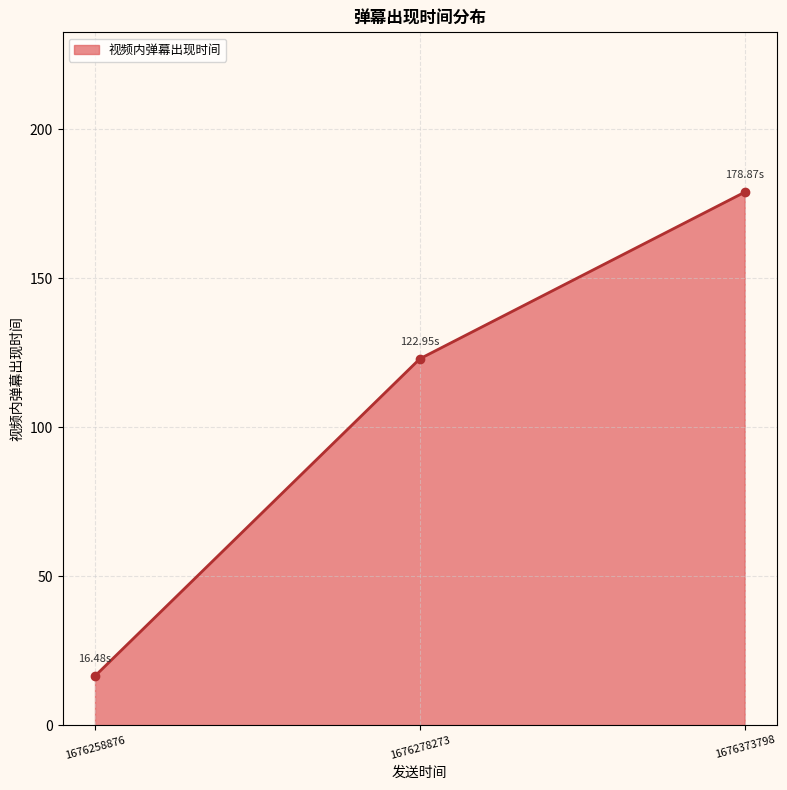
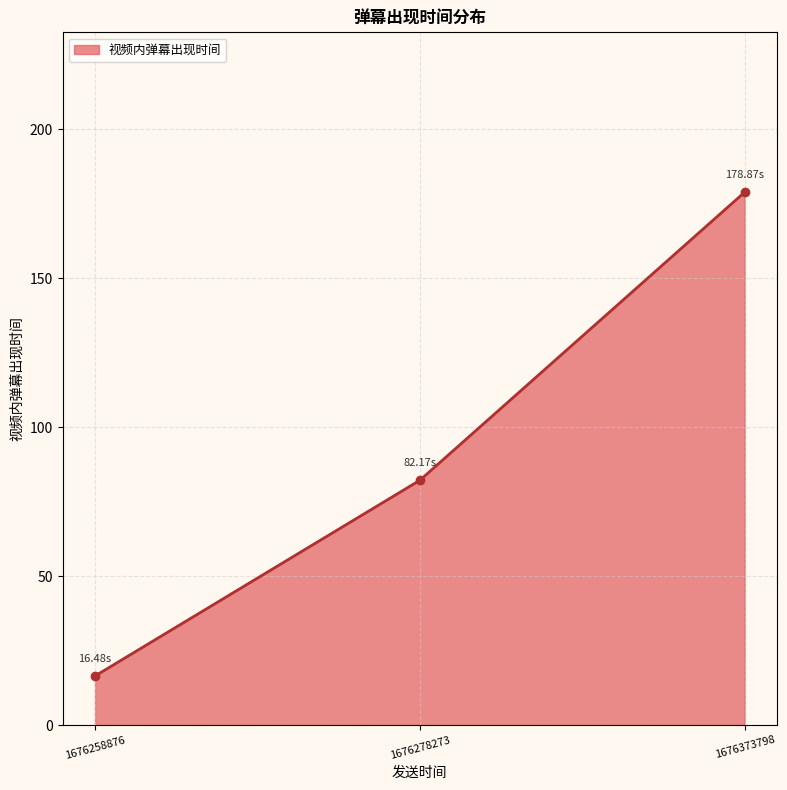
  {
    "1676258876": "16.48s",
-   "1676278273": "122.95s",
+   "1676278273": "82.17s",
    "1676373798": "178.87s"
  }
